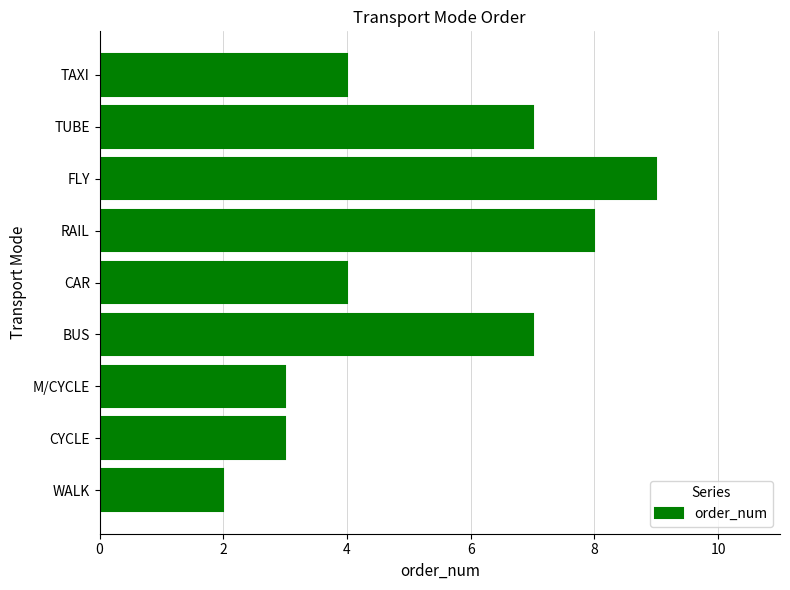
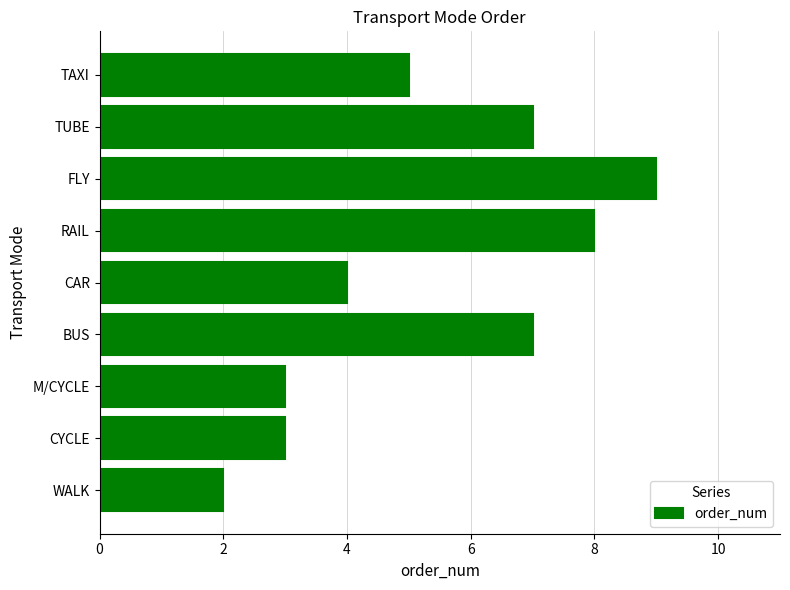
  {
-   "TAXI": 4,
+   "TAXI": 5,
    "TUBE": 7,
    "FLY": 9,
    "RAIL": 8,
    "CAR": 4,
    "BUS": 7,
    "M/CYCLE": 3,
    "CYCLE": 3,
    "WALK": 2
  }
